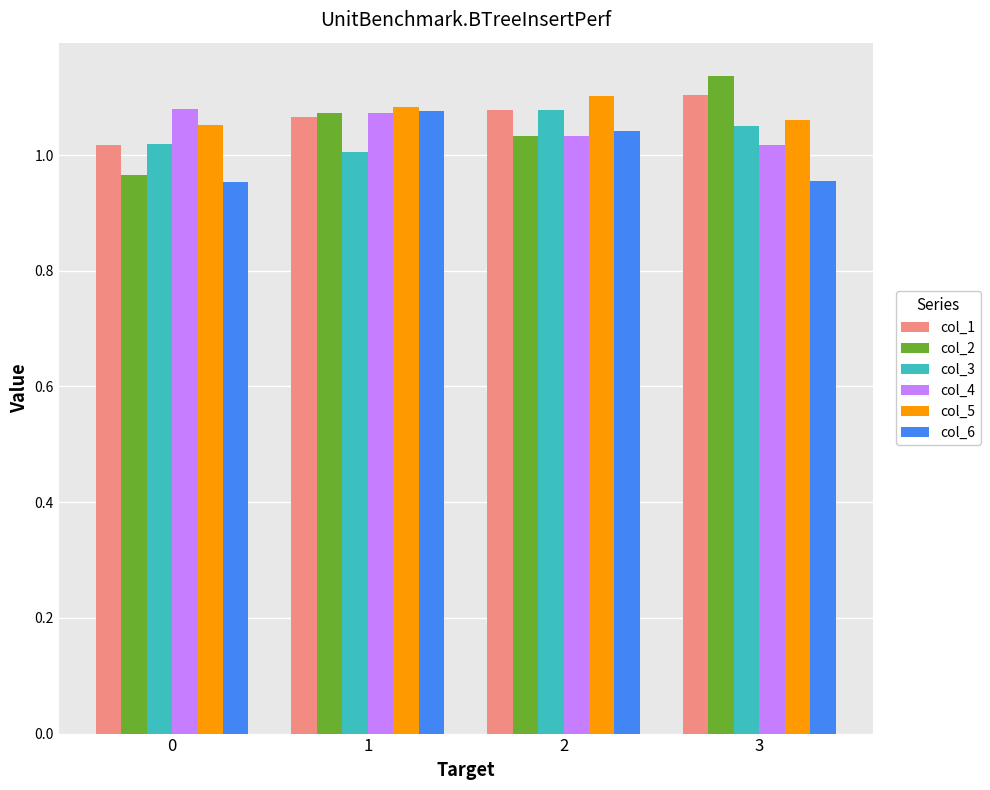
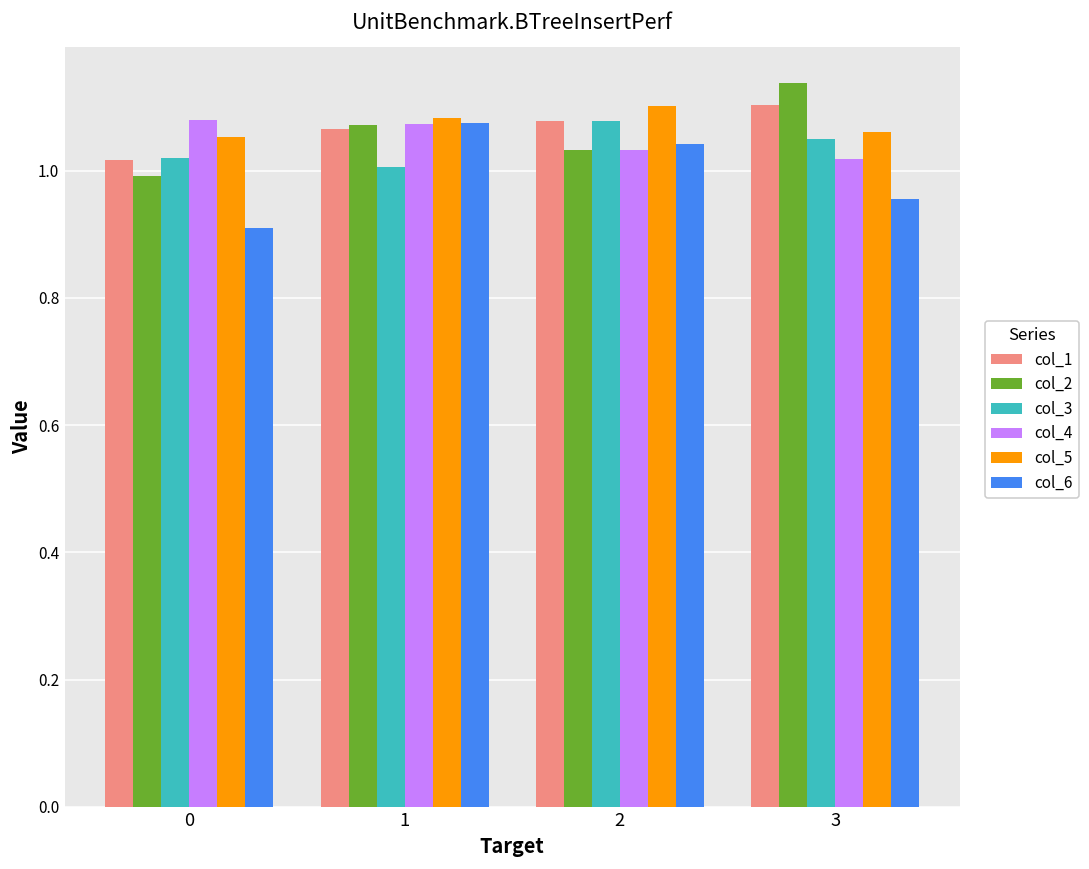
  {
    "col_1": {
      "0": 1.02,
      "1": 1.07,
      "2": 1.08,
      "3": 1.10
    },
    "col_2": {
-     "0": 0.97,
+     "0": 0.99,
      "1": 1.07,
      "2": 1.03,
      "3": 1.14
    },
    "col_3": {
      "0": 1.02,
      "1": 1.01,
      "2": 1.08,
      "3": 1.05
    },
    "col_4": {
      "0": 1.08,
      "1": 1.07,
      "2": 1.03,
      "3": 1.02
    },
    "col_5": {
      "0": 1.05,
      "1": 1.08,
      "2": 1.10,
      "3": 1.06
    },
    "col_6": {
-     "0": 0.95,
+     "0": 0.91,
      "1": 1.08,
      "2": 1.04,
      "3": 0.96
    }
  }
